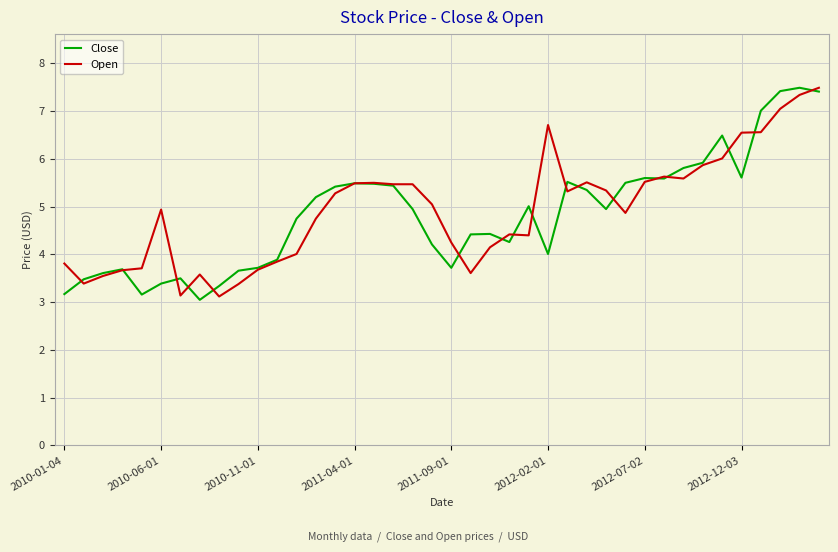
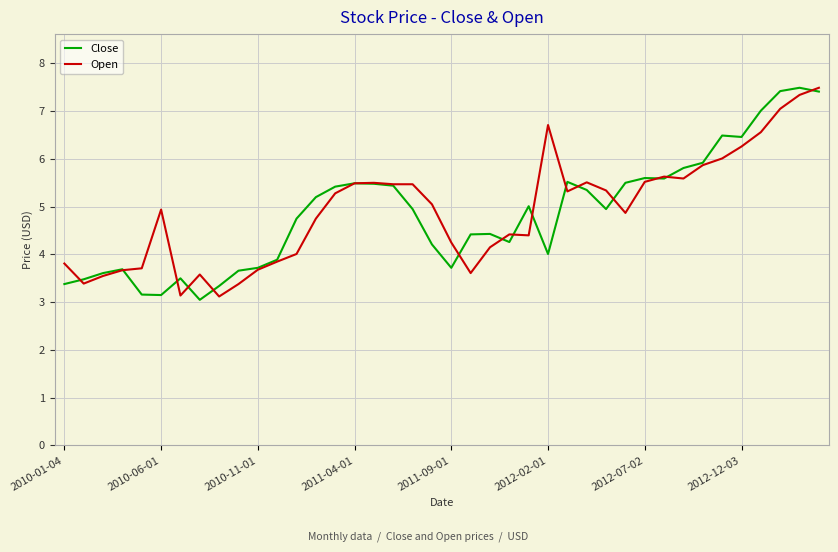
  {
    "Close": {
-     "2010-01-04": 3.2,
-     "2010-06-01": 3.4,
+     "2010-01-04": 3.4,
+     "2010-06-01": 3.2,
      "2011-09-01": 3.7,
      "2012-02-01": 4.0,
      "2012-07-02": 5.6,
-     "2012-12-03": 5.6
+     "2012-12-03": 6.5
    },
    "Open": {
      "2010-01-04": 3.8,
      "2010-06-01": 4.9,
      "2011-09-01": 4.3,
      "2012-02-01": 6.7,
      "2012-07-02": 5.5,
-     "2012-12-03": 6.6
+     "2012-12-03": 6.3
    }
  }
